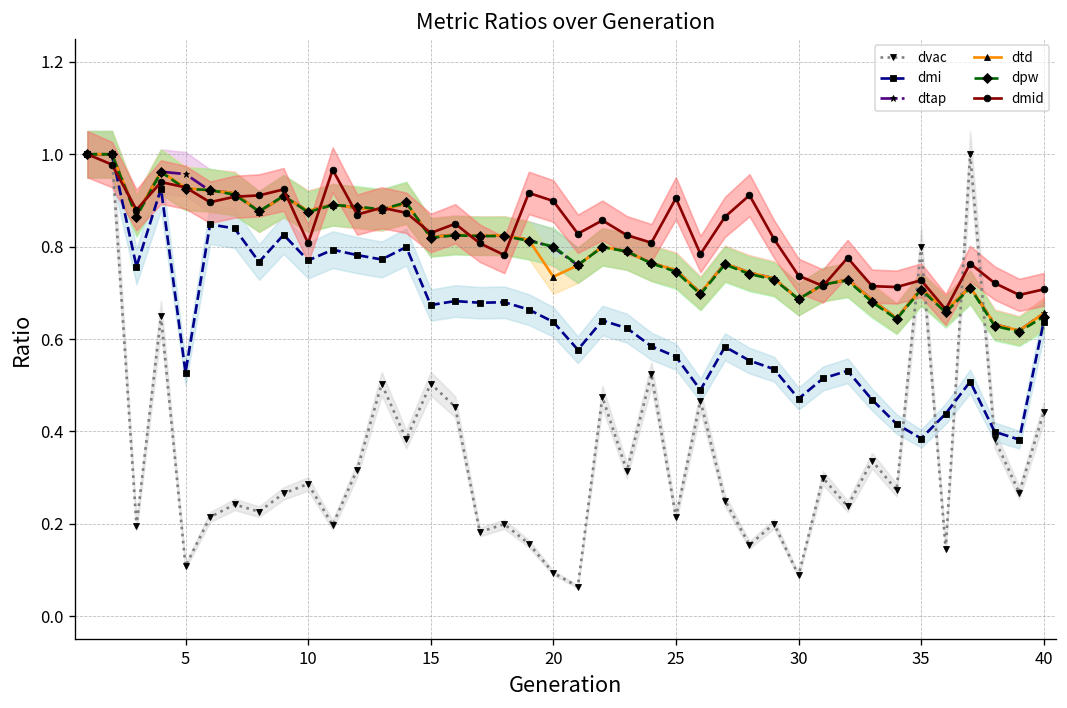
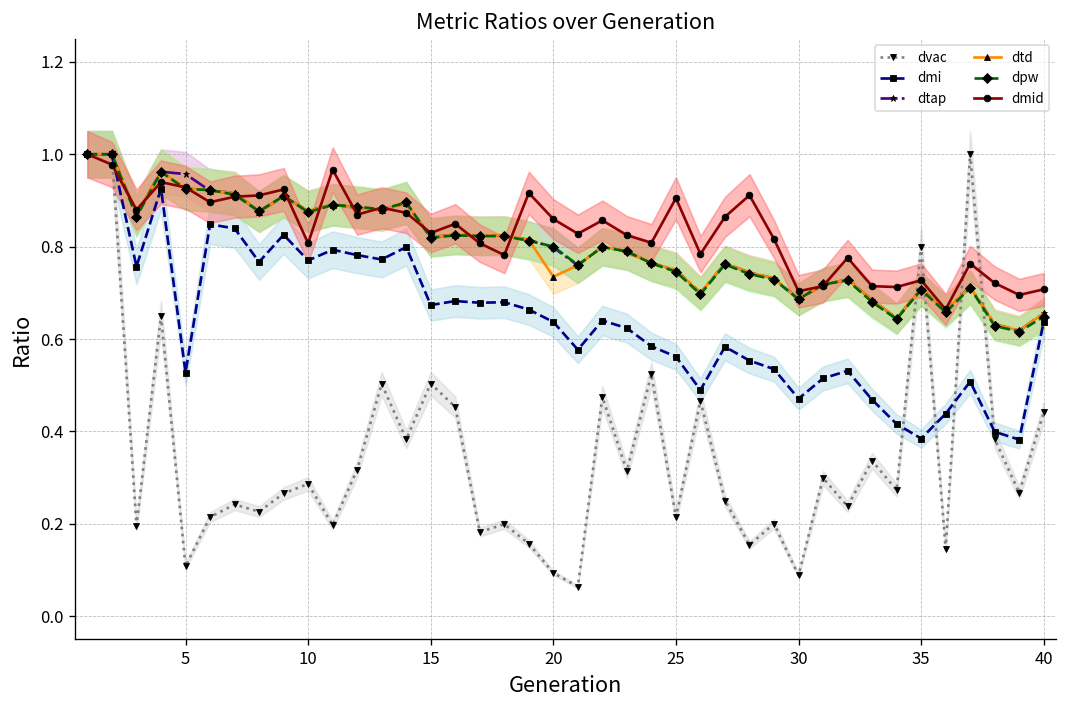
  {
    "dvac": {
      "10": 0.29,
      "15": 0.50,
      "25": 0.21,
      "35": 0.80,
      "40": 0.44
    },
    "dmi": {
      "5": 0.53,
      "10": 0.77,
      "15": 0.67,
      "20": 0.64,
      "25": 0.56,
      "30": 0.47,
      "35": 0.38,
      "40": 0.64
    },
    "dtap": {
      "5": 0.96
    },
    "dtd": {
      "20": 0.73
    },
    "dpw": {
      "40": 0.65
    },
    "dmid": {
      "15": 0.83,
-     "20": 0.90,
+     "20": 0.86,
      "25": 0.90,
-     "30": 0.74,
+     "30": 0.70,
      "35": 0.73,
      "40": 0.71
    }
  }
